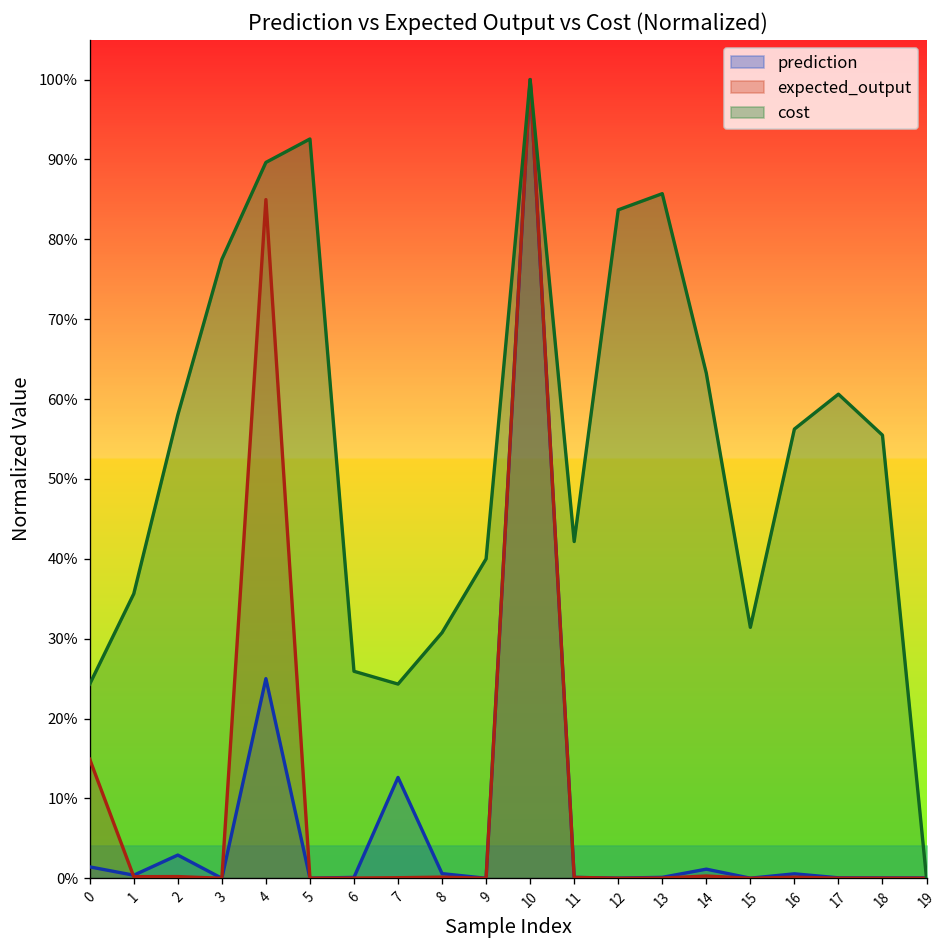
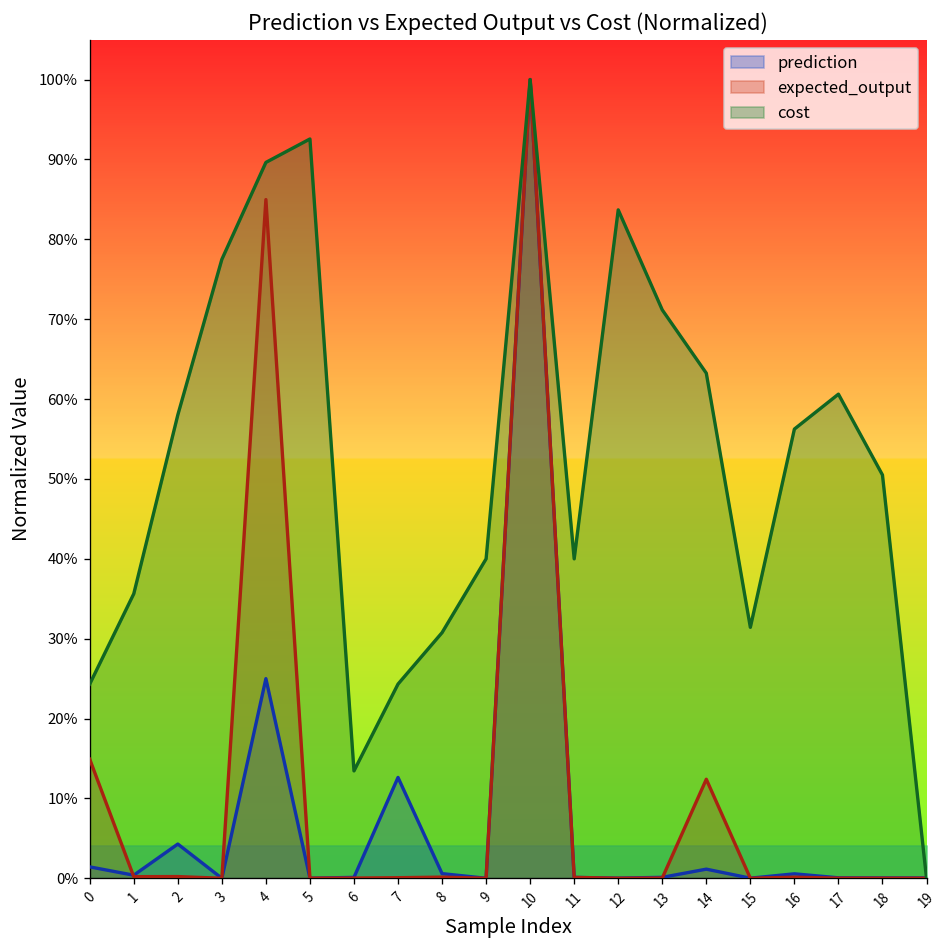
  {
    "prediction": {
      "0": "1%",
-     "2": "3%",
+     "2": "4%",
      "4": "25%",
      "7": "13%",
      "8": "1%",
      "14": "1%",
      "16": "1%"
    },
    "expected_output": {
      "0": "15%",
      "2": "0%",
      "4": "85%",
      "7": "0%",
      "8": "0%",
-     "14": "0%",
+     "14": "12%",
      "16": "0%"
    },
    "cost": {
      "0": "24%",
      "1": "36%",
      "2": "58%",
      "3": "77%",
      "4": "90%",
      "5": "93%",
-     "6": "26%",
+     "6": "13%",
      "7": "24%",
      "8": "31%",
      "9": "40%",
-     "11": "42%",
+     "11": "40%",
      "12": "84%",
-     "13": "86%",
+     "13": "71%",
      "14": "63%",
      "15": "31%",
      "16": "56%",
      "17": "61%",
-     "18": "55%"
+     "18": "50%"
    }
  }
